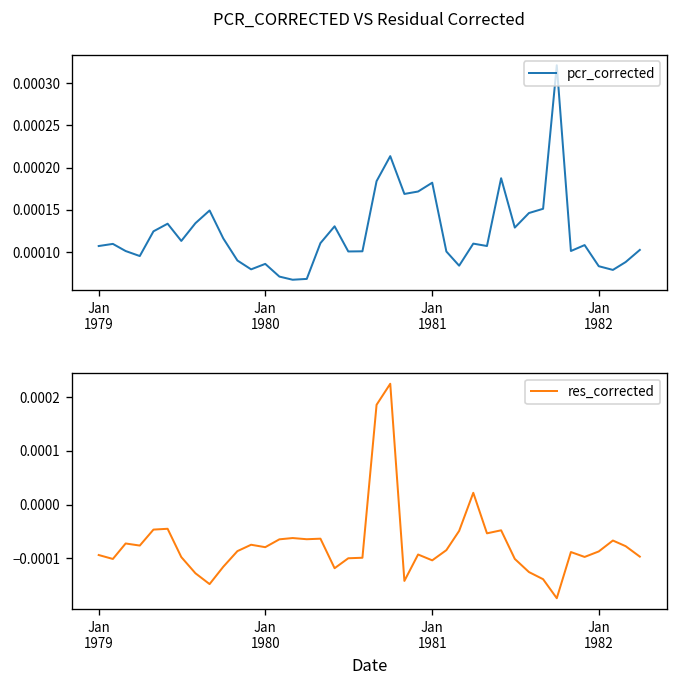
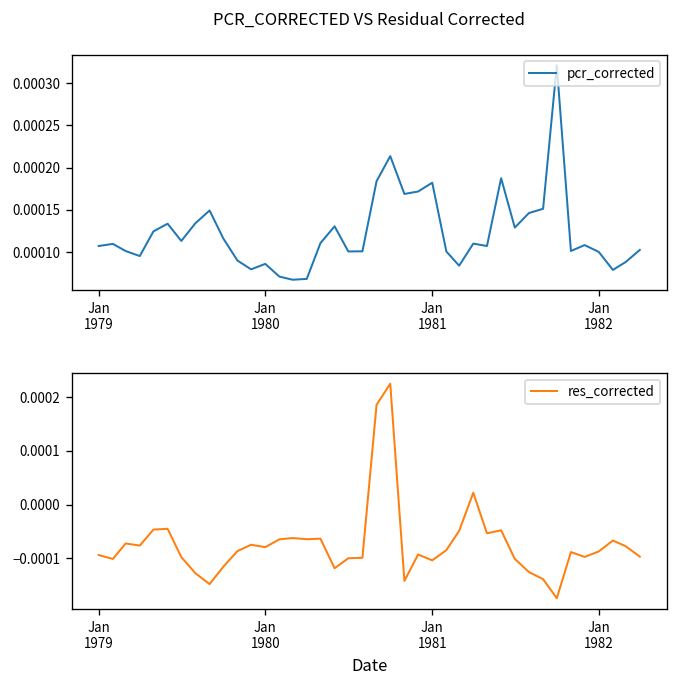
  {
    "PCR_CORRECTED VS Residual Corrected": {
      "Jan 1979": 0.00011,
      "Jan 1980": 0.00009,
      "Jan 1981": 0.00018,
-     "Jan 1982": 0.00008
+     "Jan 1982": 0.00010
    }
  }
